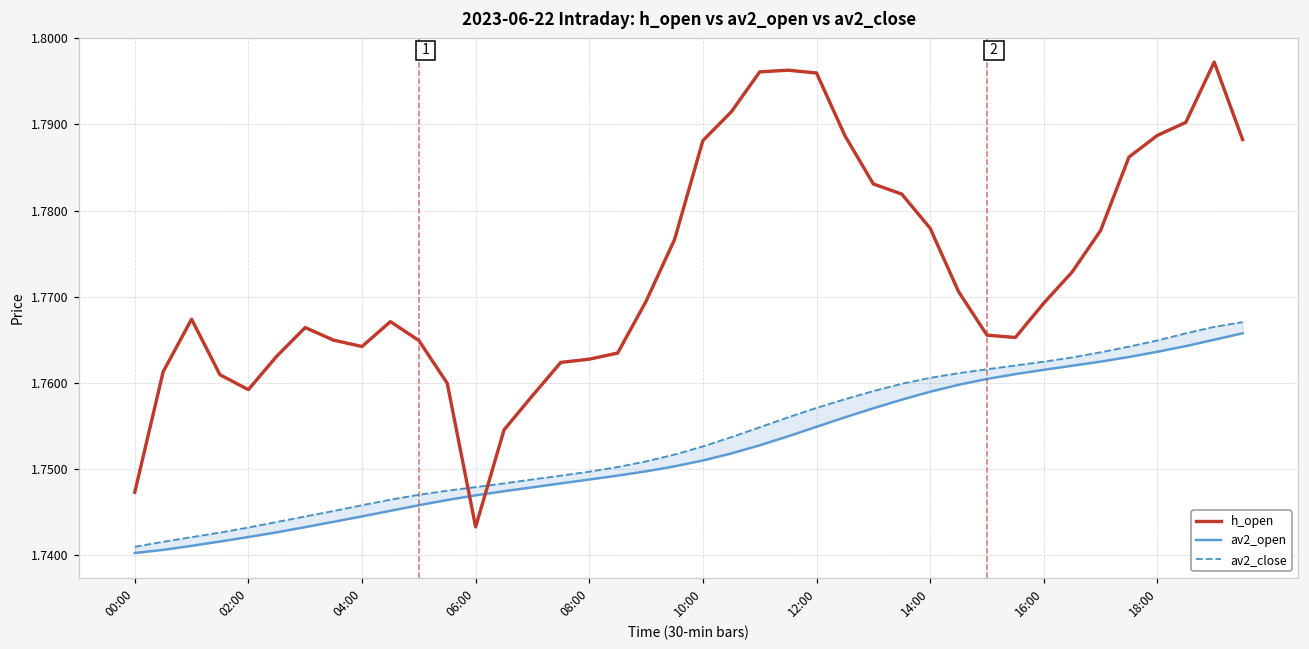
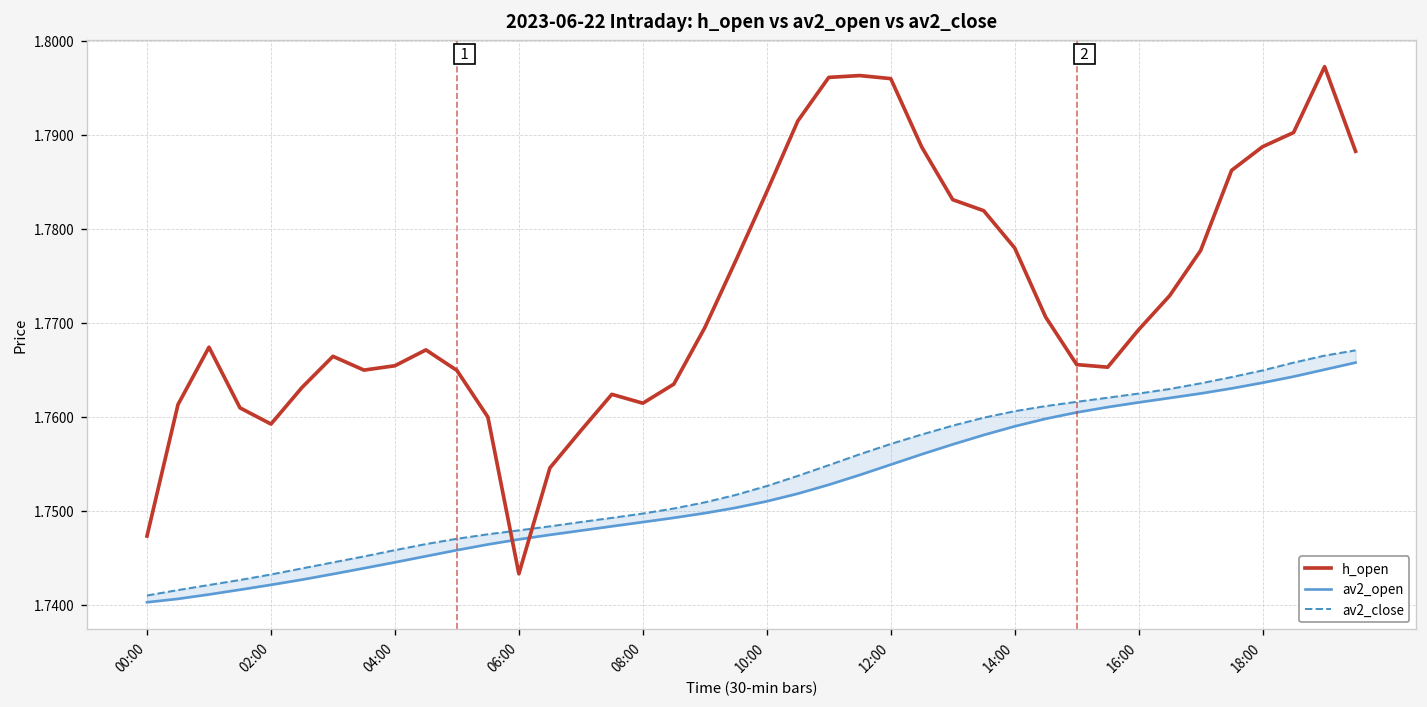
  {
    "h_open": {
      "00:00": 1.747,
      "02:00": 1.759,
-     "04:00": 1.764,
+     "04:00": 1.765,
      "06:00": 1.743,
-     "08:00": 1.763,
-     "10:00": 1.788,
+     "08:00": 1.761,
+     "10:00": 1.784,
      "12:00": 1.796,
      "14:00": 1.778,
      "16:00": 1.769,
      "18:00": 1.789
    }
  }
